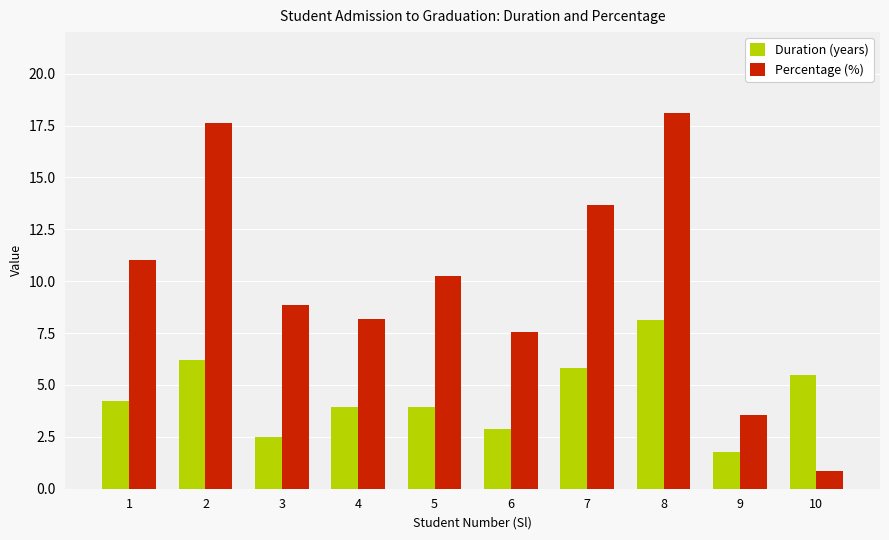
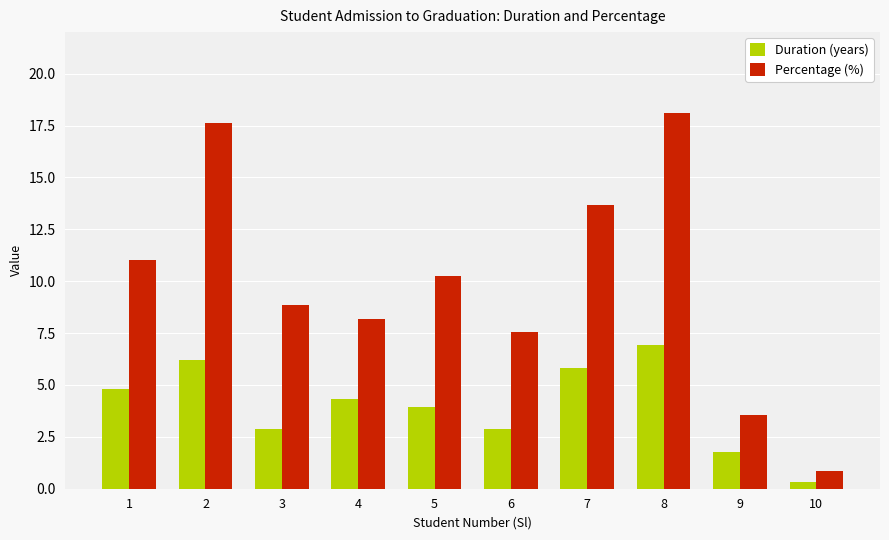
  {
    "Duration (years)": {
-     "1": 4.2,
+     "1": 4.8,
      "2": 6.2,
-     "3": 2.5,
-     "4": 3.9,
+     "3": 2.9,
+     "4": 4.3,
      "5": 3.9,
      "6": 2.9,
      "7": 5.8,
-     "8": 8.1,
+     "8": 6.9,
      "9": 1.8,
-     "10": 5.5
+     "10": 0.3
    },
    "Percentage (%)": {
      "1": 11.0,
      "2": 17.6,
      "3": 8.8,
      "4": 8.2,
      "5": 10.2,
      "6": 7.6,
      "7": 13.7,
      "8": 18.1,
      "9": 3.5,
      "10": 0.9
    }
  }
